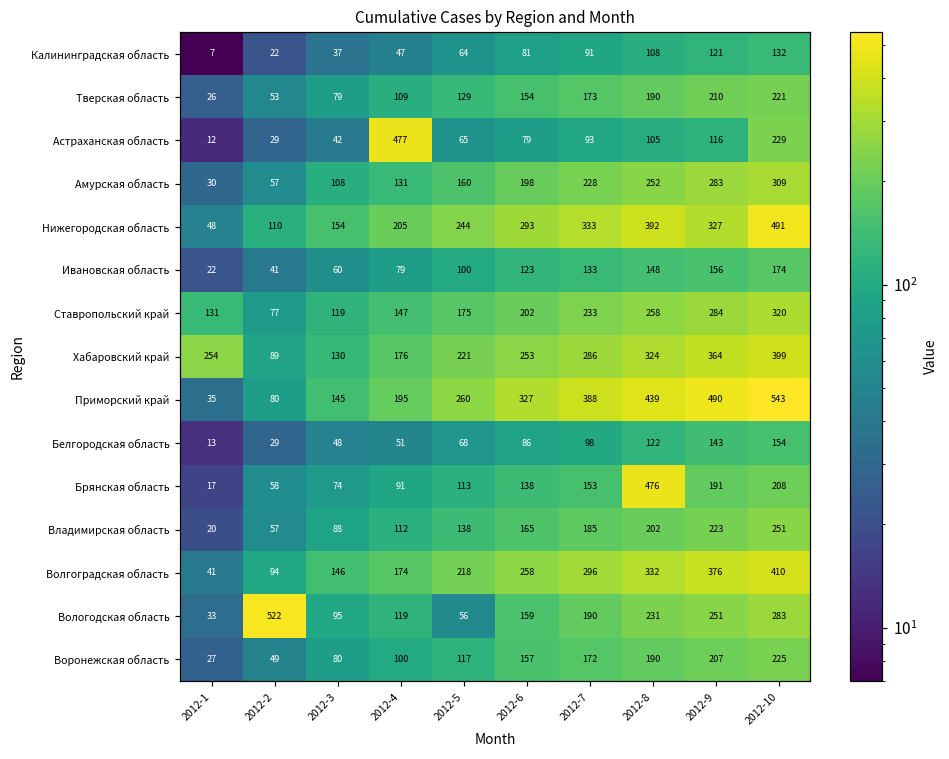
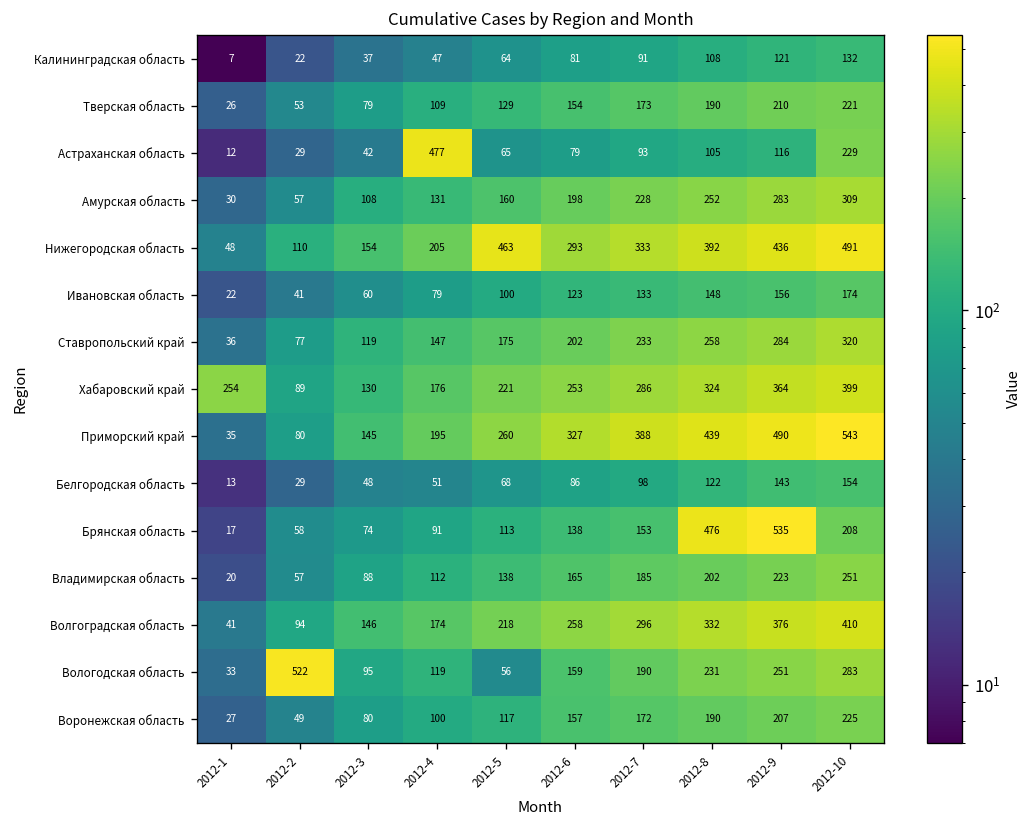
  {
    "Калининградская область": {
      "2012-1": 7,
      "2012-2": 22,
      "2012-3": 37,
      "2012-4": 47,
      "2012-5": 64,
      "2012-6": 81,
      "2012-7": 91,
      "2012-8": 108,
      "2012-9": 121,
      "2012-10": 132
    },
    "Тверская область": {
      "2012-1": 26,
      "2012-2": 53,
      "2012-3": 79,
      "2012-4": 109,
      "2012-5": 129,
      "2012-6": 154,
      "2012-7": 173,
      "2012-8": 190,
      "2012-9": 210,
      "2012-10": 221
    },
    "Астраханская область": {
      "2012-1": 12,
      "2012-2": 29,
      "2012-3": 42,
      "2012-4": 477,
      "2012-5": 65,
      "2012-6": 79,
      "2012-7": 93,
      "2012-8": 105,
      "2012-9": 116,
      "2012-10": 229
    },
    "Амурская область": {
      "2012-1": 30,
      "2012-2": 57,
      "2012-3": 108,
      "2012-4": 131,
      "2012-5": 160,
      "2012-6": 198,
      "2012-7": 228,
      "2012-8": 252,
      "2012-9": 283,
      "2012-10": 309
    },
    "Нижегородская область": {
      "2012-1": 48,
      "2012-2": 110,
      "2012-3": 154,
      "2012-4": 205,
-     "2012-5": 244,
+     "2012-5": 463,
      "2012-6": 293,
      "2012-7": 333,
      "2012-8": 392,
-     "2012-9": 327,
+     "2012-9": 436,
      "2012-10": 491
    },
    "Ивановская область": {
      "2012-1": 22,
      "2012-2": 41,
      "2012-3": 60,
      "2012-4": 79,
      "2012-5": 100,
      "2012-6": 123,
      "2012-7": 133,
      "2012-8": 148,
      "2012-9": 156,
      "2012-10": 174
    },
    "Ставропольский край": {
-     "2012-1": 131,
+     "2012-1": 36,
      "2012-2": 77,
      "2012-3": 119,
      "2012-4": 147,
      "2012-5": 175,
      "2012-6": 202,
      "2012-7": 233,
      "2012-8": 258,
      "2012-9": 284,
      "2012-10": 320
    },
    "Хабаровский край": {
      "2012-1": 254,
      "2012-2": 89,
      "2012-3": 130,
      "2012-4": 176,
      "2012-5": 221,
      "2012-6": 253,
      "2012-7": 286,
      "2012-8": 324,
      "2012-9": 364,
      "2012-10": 399
    },
    "Приморский край": {
      "2012-1": 35,
      "2012-2": 80,
      "2012-3": 145,
      "2012-4": 195,
      "2012-5": 260,
      "2012-6": 327,
      "2012-7": 388,
      "2012-8": 439,
      "2012-9": 490,
      "2012-10": 543
    },
    "Белгородская область": {
      "2012-1": 13,
      "2012-2": 29,
      "2012-3": 48,
      "2012-4": 51,
      "2012-5": 68,
      "2012-6": 86,
      "2012-7": 98,
      "2012-8": 122,
      "2012-9": 143,
      "2012-10": 154
    },
    "Брянская область": {
      "2012-1": 17,
      "2012-2": 58,
      "2012-3": 74,
      "2012-4": 91,
      "2012-5": 113,
      "2012-6": 138,
      "2012-7": 153,
      "2012-8": 476,
-     "2012-9": 191,
+     "2012-9": 535,
      "2012-10": 208
    },
    "Владимирская область": {
      "2012-1": 20,
      "2012-2": 57,
      "2012-3": 88,
      "2012-4": 112,
      "2012-5": 138,
      "2012-6": 165,
      "2012-7": 185,
      "2012-8": 202,
      "2012-9": 223,
      "2012-10": 251
    },
    "Волгоградская область": {
      "2012-1": 41,
      "2012-2": 94,
      "2012-3": 146,
      "2012-4": 174,
      "2012-5": 218,
      "2012-6": 258,
      "2012-7": 296,
      "2012-8": 332,
      "2012-9": 376,
      "2012-10": 410
    },
    "Вологодская область": {
      "2012-1": 33,
      "2012-2": 522,
      "2012-3": 95,
      "2012-4": 119,
      "2012-5": 56,
      "2012-6": 159,
      "2012-7": 190,
      "2012-8": 231,
      "2012-9": 251,
      "2012-10": 283
    },
    "Воронежская область": {
      "2012-1": 27,
      "2012-2": 49,
      "2012-3": 80,
      "2012-4": 100,
      "2012-5": 117,
      "2012-6": 157,
      "2012-7": 172,
      "2012-8": 190,
      "2012-9": 207,
      "2012-10": 225
    }
  }
